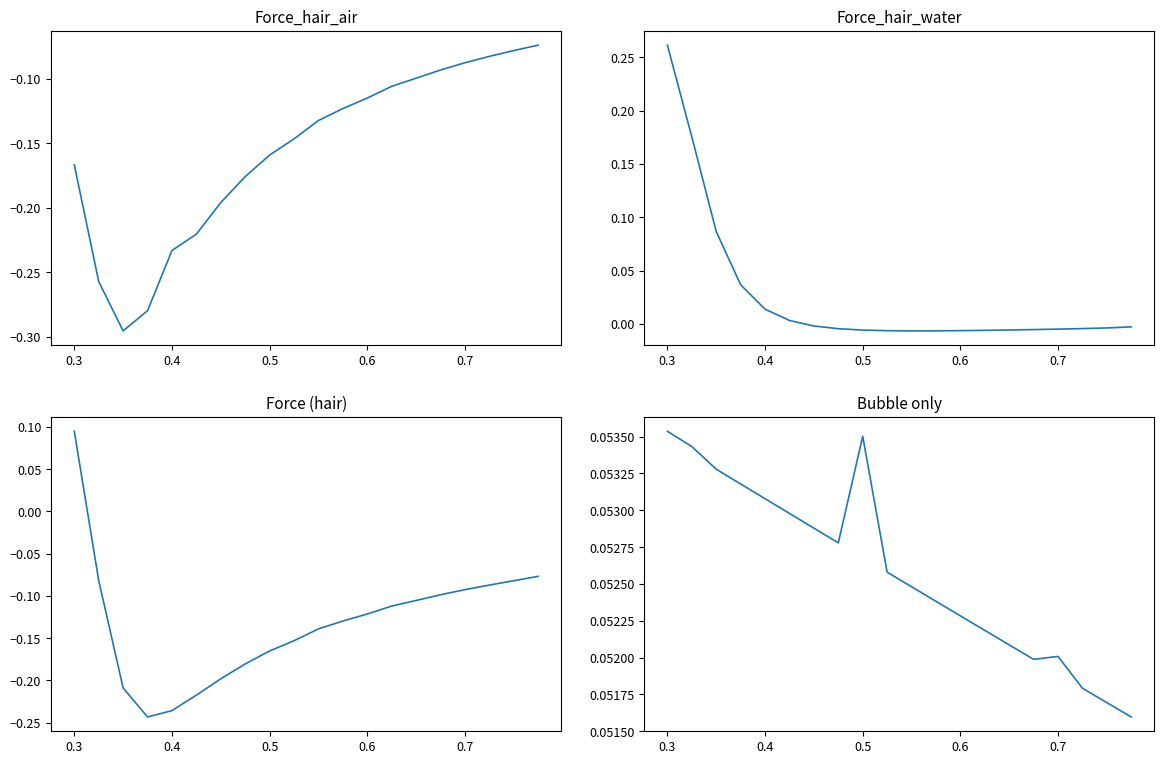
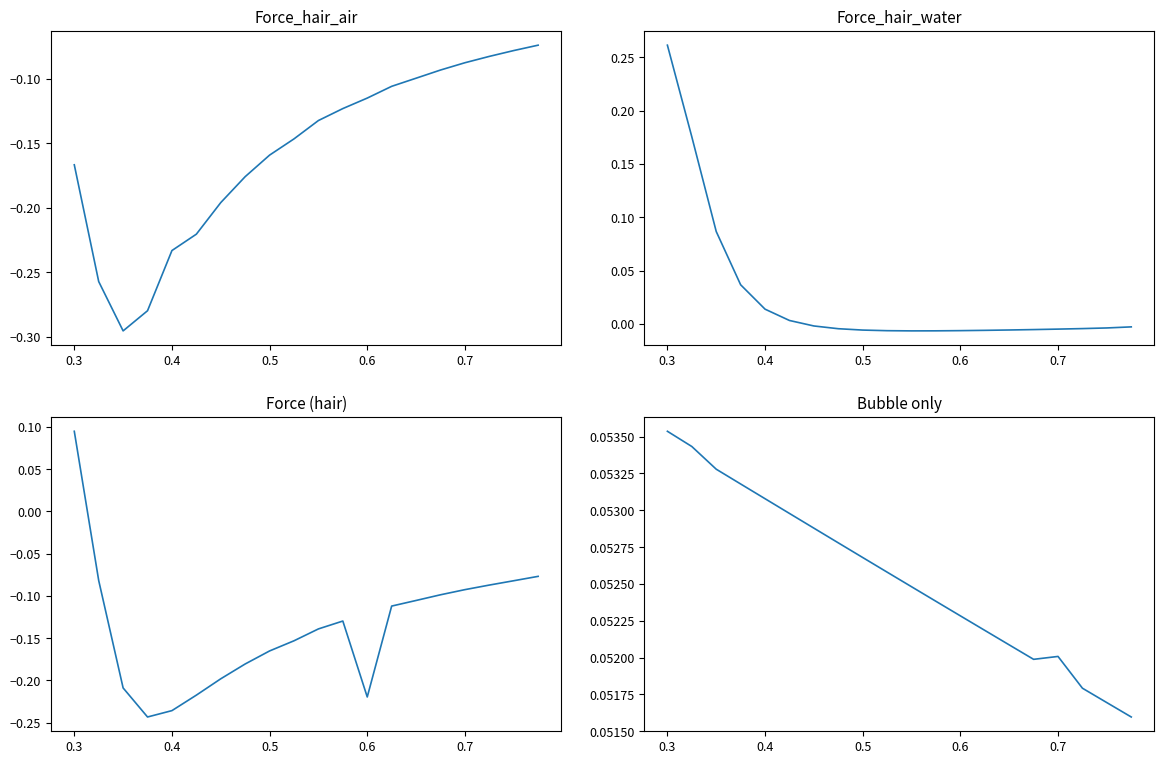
  {
    "Force_hair_air": {
      "0.3": -0.167,
      "0.4": -0.233,
      "0.5": -0.159,
      "0.6": -0.115,
      "0.7": -0.088
    },
    "Force_hair_water": {
      "0.3": 0.262,
      "0.4": 0.014,
      "0.5": -0.006,
      "0.6": -0.006,
      "0.7": -0.005
    },
    "Force (hair)": {
      "0.3": 0.09,
      "0.4": -0.24,
      "0.5": -0.17,
-     "0.6": -0.12,
+     "0.6": -0.22,
      "0.7": -0.09
    },
    "Bubble only": {
      "0.3": 0.05354,
      "0.4": 0.05308,
-     "0.5": 0.05350,
+     "0.5": 0.05268,
      "0.6": 0.05228,
      "0.7": 0.05201
    }
  }
